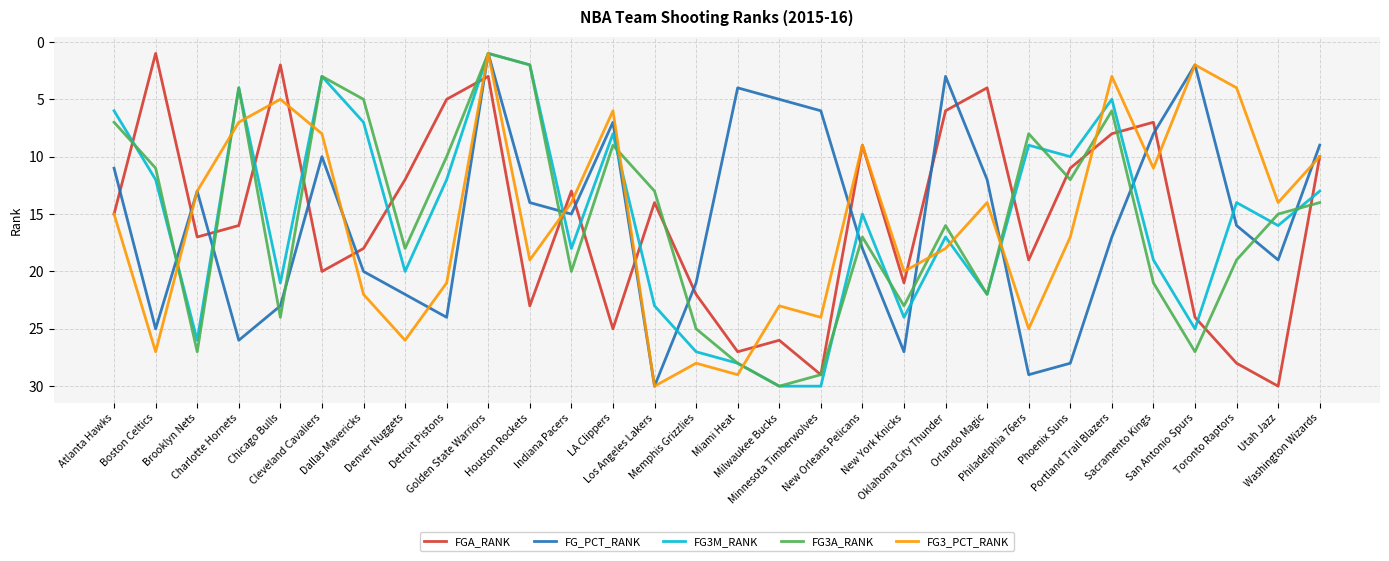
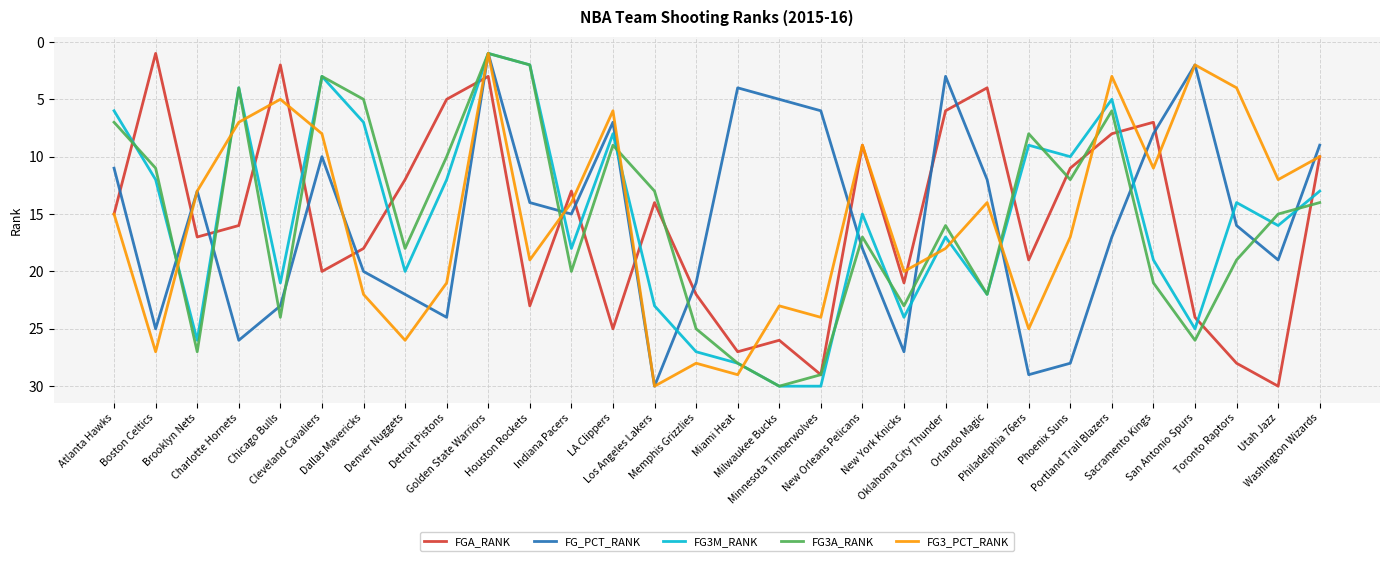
  {
    "FGA_RANK": {
      "Boston Celtics": 1,
      "Brooklyn Nets": 17,
      "Charlotte Hornets": 16,
      "Chicago Bulls": 2,
      "Cleveland Cavaliers": 20,
      "Dallas Mavericks": 18,
      "Denver Nuggets": 12,
      "Detroit Pistons": 5,
      "Golden State Warriors": 3,
      "Houston Rockets": 23,
      "Indiana Pacers": 13,
      "LA Clippers": 25,
      "Los Angeles Lakers": 14,
      "Memphis Grizzlies": 22,
      "Miami Heat": 27,
      "Milwaukee Bucks": 26,
      "New York Knicks": 21,
      "Oklahoma City Thunder": 6,
      "Orlando Magic": 4,
      "Philadelphia 76ers": 19,
      "Phoenix Suns": 11,
      "Portland Trail Blazers": 8,
      "Sacramento Kings": 7,
      "San Antonio Spurs": 24,
      "Toronto Raptors": 28,
      "Utah Jazz": 30
    },
    "FG_PCT_RANK": {
      "Atlanta Hawks": 11,
      "Boston Celtics": 25,
      "Charlotte Hornets": 26,
      "Chicago Bulls": 23,
      "Cleveland Cavaliers": 10,
      "Dallas Mavericks": 20,
      "Denver Nuggets": 22,
      "Detroit Pistons": 24,
      "Houston Rockets": 14,
      "Indiana Pacers": 15,
      "LA Clippers": 7,
      "Memphis Grizzlies": 21,
      "Miami Heat": 4,
      "Milwaukee Bucks": 5,
      "Minnesota Timberwolves": 6,
      "New Orleans Pelicans": 18,
      "New York Knicks": 27,
      "Oklahoma City Thunder": 3,
      "Orlando Magic": 12,
      "Philadelphia 76ers": 29,
      "Phoenix Suns": 28,
      "Portland Trail Blazers": 17,
      "Sacramento Kings": 8,
      "Toronto Raptors": 16,
      "Utah Jazz": 19,
      "Washington Wizards": 9
    },
    "FG3M_RANK": {
      "Atlanta Hawks": 6,
      "Boston Celtics": 12,
      "Brooklyn Nets": 26,
      "Chicago Bulls": 21,
      "Dallas Mavericks": 7,
      "Denver Nuggets": 20,
      "Detroit Pistons": 12,
      "Indiana Pacers": 18,
      "LA Clippers": 8,
      "Los Angeles Lakers": 23,
      "Memphis Grizzlies": 27,
      "Minnesota Timberwolves": 30,
      "New Orleans Pelicans": 15,
      "New York Knicks": 24,
      "Oklahoma City Thunder": 17,
      "Philadelphia 76ers": 9,
      "Phoenix Suns": 10,
      "Portland Trail Blazers": 5,
      "Sacramento Kings": 19,
      "San Antonio Spurs": 25,
      "Toronto Raptors": 14,
      "Utah Jazz": 16,
      "Washington Wizards": 13
    },
    "FG3A_RANK": {
      "Atlanta Hawks": 7,
      "Boston Celtics": 11,
      "Brooklyn Nets": 27,
      "Chicago Bulls": 24,
      "Dallas Mavericks": 5,
      "Denver Nuggets": 18,
      "Detroit Pistons": 10,
      "Indiana Pacers": 20,
      "LA Clippers": 9,
      "Los Angeles Lakers": 13,
      "Memphis Grizzlies": 25,
      "New Orleans Pelicans": 17,
      "New York Knicks": 23,
      "Oklahoma City Thunder": 16,
      "Philadelphia 76ers": 8,
      "Phoenix Suns": 12,
      "Portland Trail Blazers": 6,
      "Sacramento Kings": 21,
-     "San Antonio Spurs": 27,
+     "San Antonio Spurs": 26,
      "Toronto Raptors": 19,
      "Utah Jazz": 15,
      "Washington Wizards": 14
    },
    "FG3_PCT_RANK": {
      "Boston Celtics": 27,
      "Charlotte Hornets": 7,
      "Chicago Bulls": 5,
      "Cleveland Cavaliers": 8,
      "Dallas Mavericks": 22,
      "Denver Nuggets": 26,
      "Detroit Pistons": 21,
      "Houston Rockets": 19,
      "Indiana Pacers": 14,
      "LA Clippers": 6,
      "Memphis Grizzlies": 28,
      "Miami Heat": 29,
      "Milwaukee Bucks": 23,
      "Minnesota Timberwolves": 24,
      "New York Knicks": 20,
      "Oklahoma City Thunder": 18,
      "Orlando Magic": 14,
      "Philadelphia 76ers": 25,
      "Phoenix Suns": 17,
      "Portland Trail Blazers": 3,
      "Sacramento Kings": 11,
      "Toronto Raptors": 4,
-     "Utah Jazz": 14
+     "Utah Jazz": 12
    }
  }
